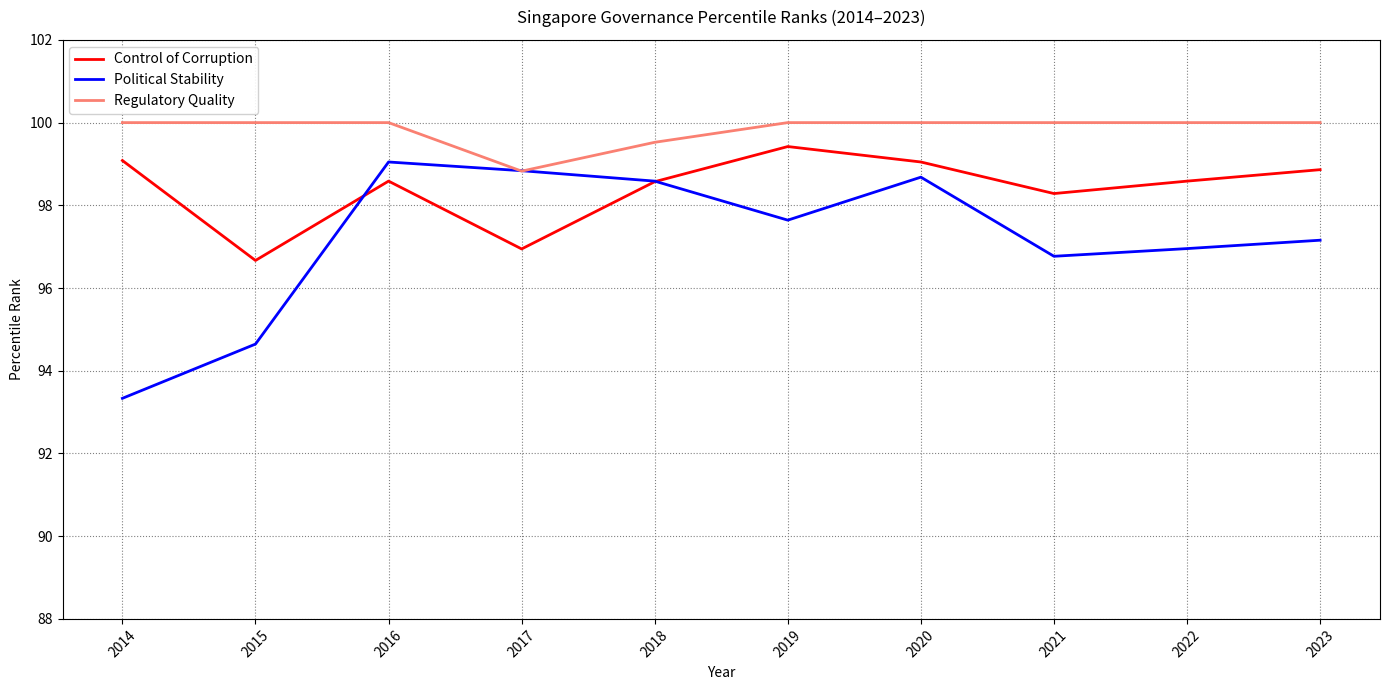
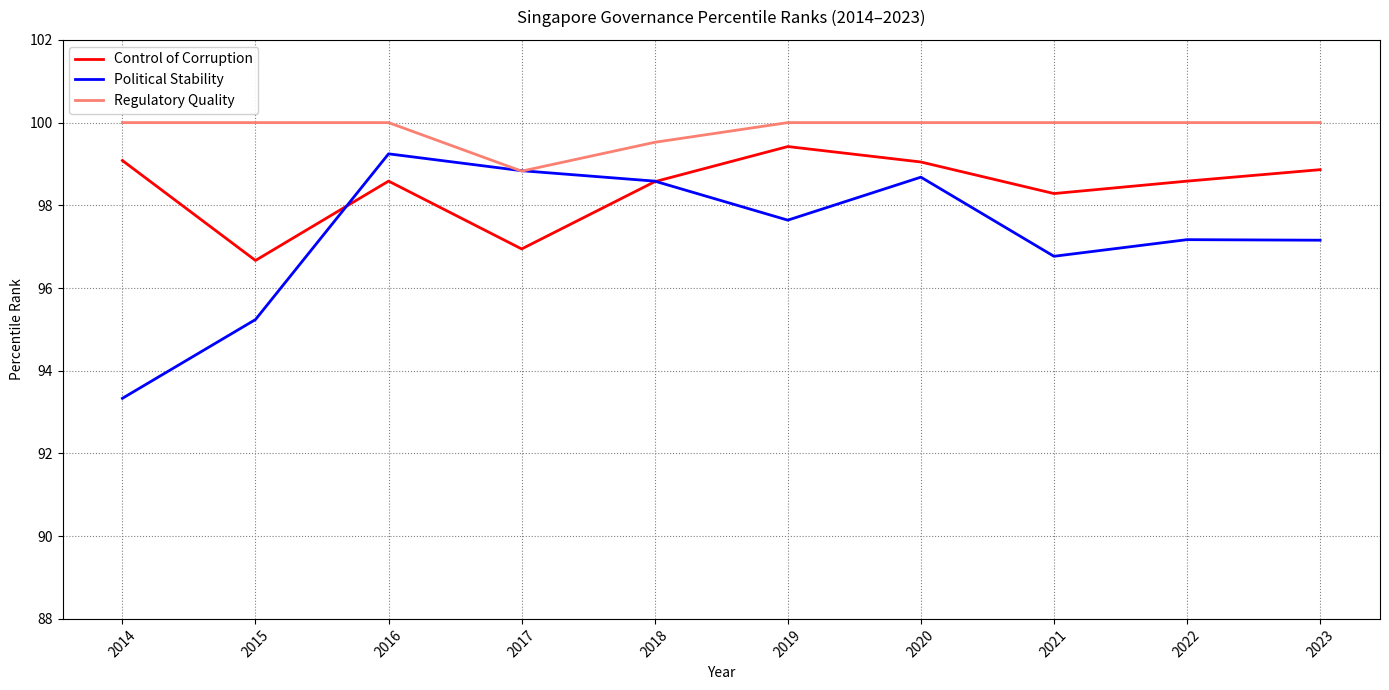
  {
    "Control of Corruption": {
      "2014": 99.1,
      "2015": 96.7,
      "2016": 98.6,
      "2017": 96.9,
      "2019": 99.4,
      "2020": 99.0,
      "2021": 98.3,
      "2022": 98.6,
      "2023": 98.9
    },
    "Political Stability": {
      "2014": 93.3,
-     "2015": 94.6,
-     "2016": 99.0,
+     "2015": 95.2,
+     "2016": 99.2,
      "2019": 97.6,
      "2020": 98.7,
      "2021": 96.8,
-     "2022": 97.0,
+     "2022": 97.2,
      "2023": 97.2
    },
    "Regulatory Quality": {
      "2014": 100.0,
      "2015": 100.0,
      "2016": 100.0,
      "2018": 99.5,
      "2019": 100.0,
      "2020": 100.0,
      "2021": 100.0,
      "2022": 100.0,
      "2023": 100.0
    }
  }
